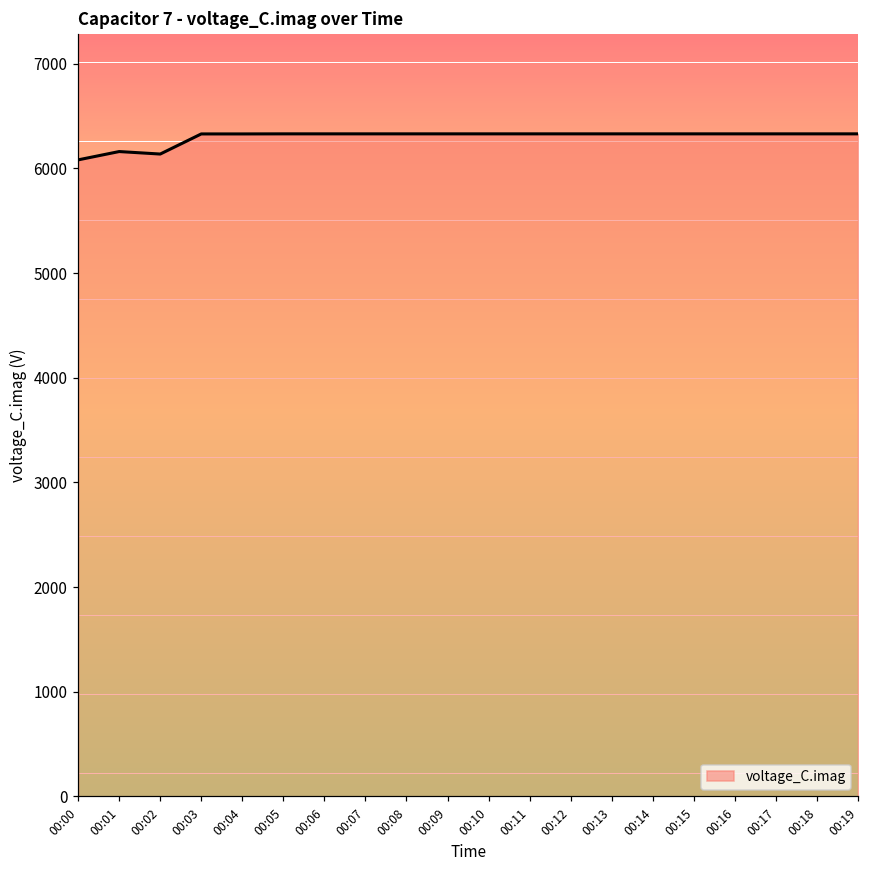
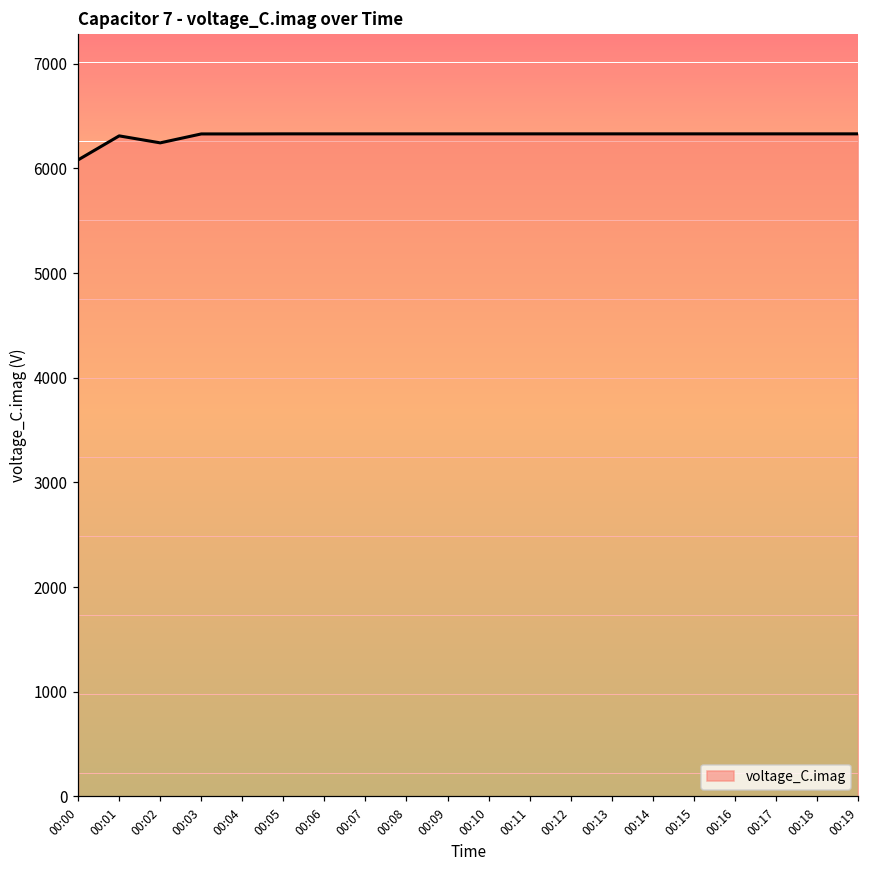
  {
    "00:00": 6100,
-   "00:01": 6200,
-   "00:02": 6100,
+   "00:01": 6300,
+   "00:02": 6200,
    "00:03": 6300,
    "00:04": 6300,
    "00:05": 6300,
    "00:06": 6300,
    "00:07": 6300,
    "00:08": 6300,
    "00:09": 6300,
    "00:10": 6300,
    "00:11": 6300,
    "00:12": 6300,
    "00:13": 6300,
    "00:14": 6300,
    "00:15": 6300,
    "00:16": 6300,
    "00:17": 6300,
    "00:18": 6300,
    "00:19": 6300
  }
